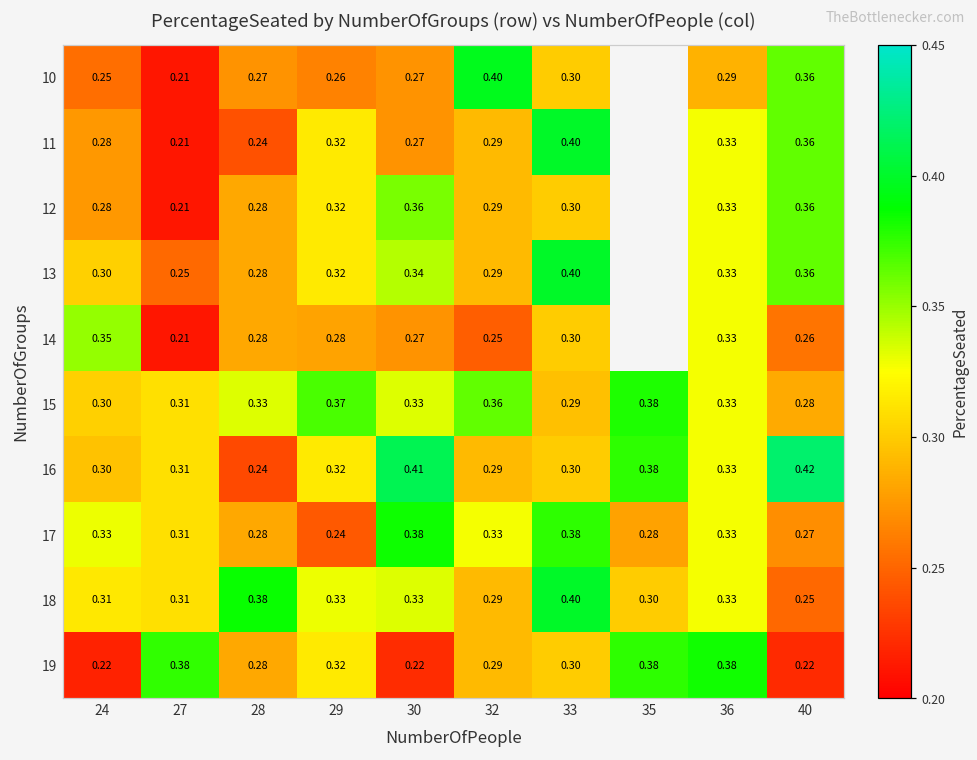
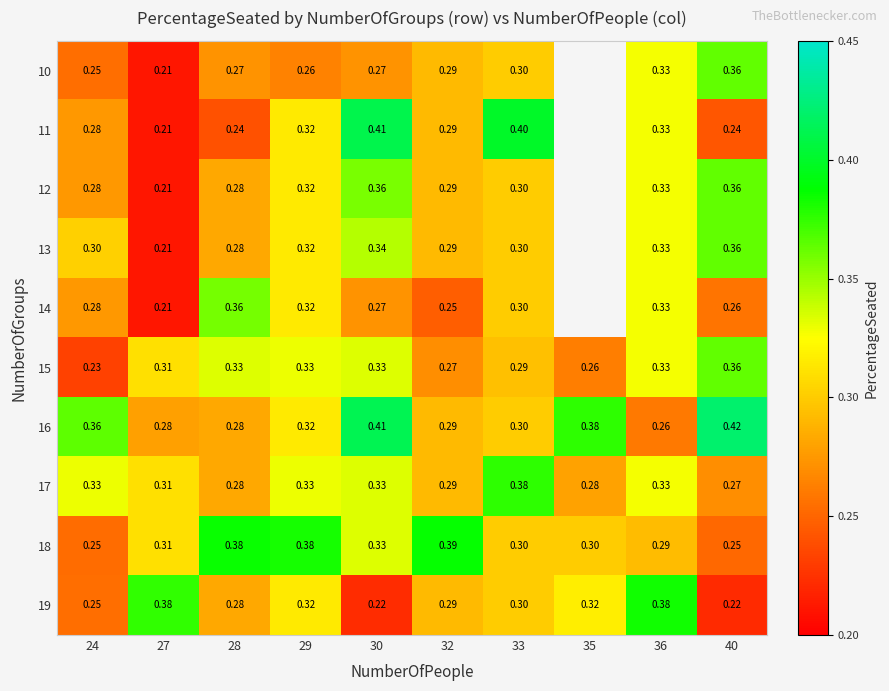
  {
    "10": {
      "24": 0.25,
      "27": 0.21,
      "28": 0.27,
      "29": 0.26,
      "30": 0.27,
-     "32": 0.40,
+     "32": 0.29,
      "33": 0.30,
-     "36": 0.29,
+     "36": 0.33,
      "40": 0.36
    },
    "11": {
      "24": 0.28,
      "27": 0.21,
      "28": 0.24,
      "29": 0.32,
-     "30": 0.27,
+     "30": 0.41,
      "32": 0.29,
      "33": 0.40,
      "36": 0.33,
-     "40": 0.36
+     "40": 0.24
    },
    "12": {
      "24": 0.28,
      "27": 0.21,
      "28": 0.28,
      "29": 0.32,
      "30": 0.36,
      "32": 0.29,
      "33": 0.30,
      "36": 0.33,
      "40": 0.36
    },
    "13": {
      "24": 0.30,
-     "27": 0.25,
+     "27": 0.21,
      "28": 0.28,
      "29": 0.32,
      "30": 0.34,
      "32": 0.29,
-     "33": 0.40,
+     "33": 0.30,
      "36": 0.33,
      "40": 0.36
    },
    "14": {
-     "24": 0.35,
+     "24": 0.28,
      "27": 0.21,
-     "28": 0.28,
-     "29": 0.28,
+     "28": 0.36,
+     "29": 0.32,
      "30": 0.27,
      "32": 0.25,
      "33": 0.30,
      "36": 0.33,
      "40": 0.26
    },
    "15": {
-     "24": 0.30,
+     "24": 0.23,
      "27": 0.31,
      "28": 0.33,
-     "29": 0.37,
+     "29": 0.33,
      "30": 0.33,
-     "32": 0.36,
+     "32": 0.27,
      "33": 0.29,
-     "35": 0.38,
+     "35": 0.26,
      "36": 0.33,
-     "40": 0.28
+     "40": 0.36
    },
    "16": {
-     "24": 0.30,
-     "27": 0.31,
-     "28": 0.24,
+     "24": 0.36,
+     "27": 0.28,
+     "28": 0.28,
      "29": 0.32,
      "30": 0.41,
      "32": 0.29,
      "33": 0.30,
      "35": 0.38,
-     "36": 0.33,
+     "36": 0.26,
      "40": 0.42
    },
    "17": {
      "24": 0.33,
      "27": 0.31,
      "28": 0.28,
-     "29": 0.24,
-     "30": 0.38,
-     "32": 0.33,
+     "29": 0.33,
+     "30": 0.33,
+     "32": 0.29,
      "33": 0.38,
      "35": 0.28,
      "36": 0.33,
      "40": 0.27
    },
    "18": {
-     "24": 0.31,
+     "24": 0.25,
      "27": 0.31,
      "28": 0.38,
-     "29": 0.33,
+     "29": 0.38,
      "30": 0.33,
-     "32": 0.29,
-     "33": 0.40,
+     "32": 0.39,
+     "33": 0.30,
      "35": 0.30,
-     "36": 0.33,
+     "36": 0.29,
      "40": 0.25
    },
    "19": {
-     "24": 0.22,
+     "24": 0.25,
      "27": 0.38,
      "28": 0.28,
      "29": 0.32,
      "30": 0.22,
      "32": 0.29,
      "33": 0.30,
-     "35": 0.38,
+     "35": 0.32,
      "36": 0.38,
      "40": 0.22
    }
  }
